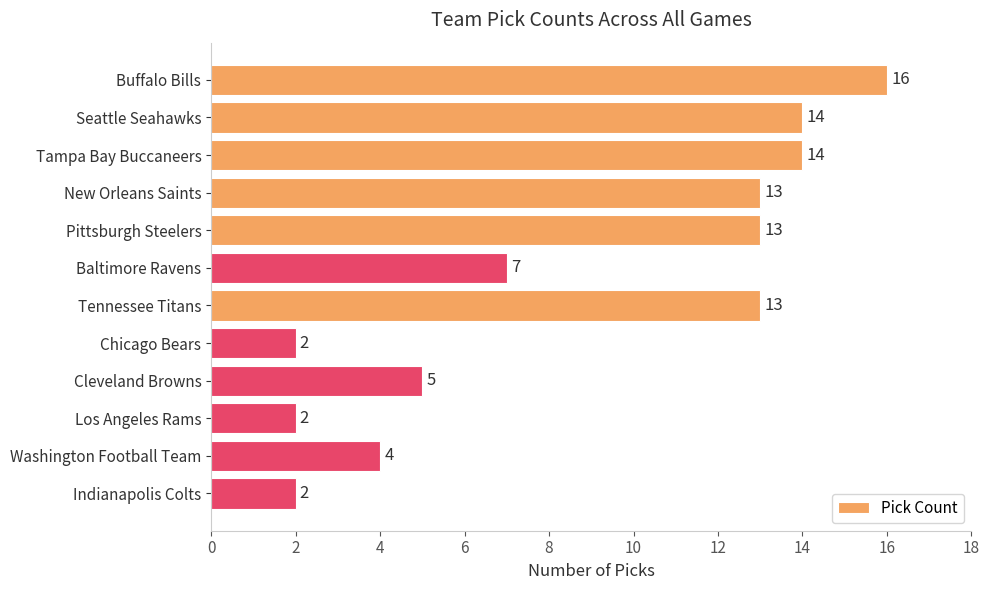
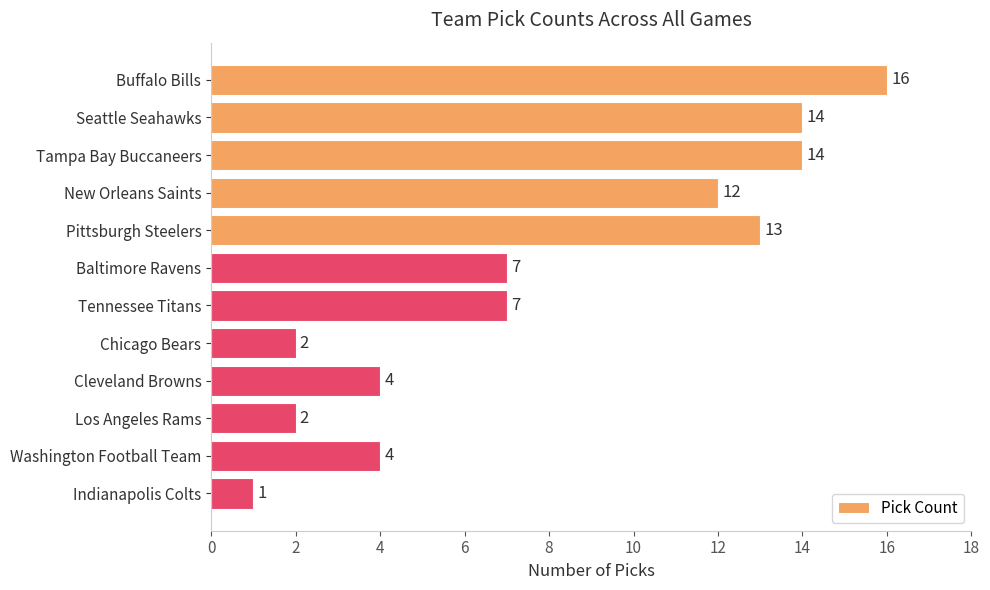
  {
    "Buffalo Bills": 16,
    "Seattle Seahawks": 14,
    "Tampa Bay Buccaneers": 14,
-   "New Orleans Saints": 13,
+   "New Orleans Saints": 12,
    "Pittsburgh Steelers": 13,
    "Baltimore Ravens": 7,
-   "Tennessee Titans": 13,
+   "Tennessee Titans": 7,
    "Chicago Bears": 2,
-   "Cleveland Browns": 5,
+   "Cleveland Browns": 4,
    "Los Angeles Rams": 2,
    "Washington Football Team": 4,
-   "Indianapolis Colts": 2
+   "Indianapolis Colts": 1
  }
